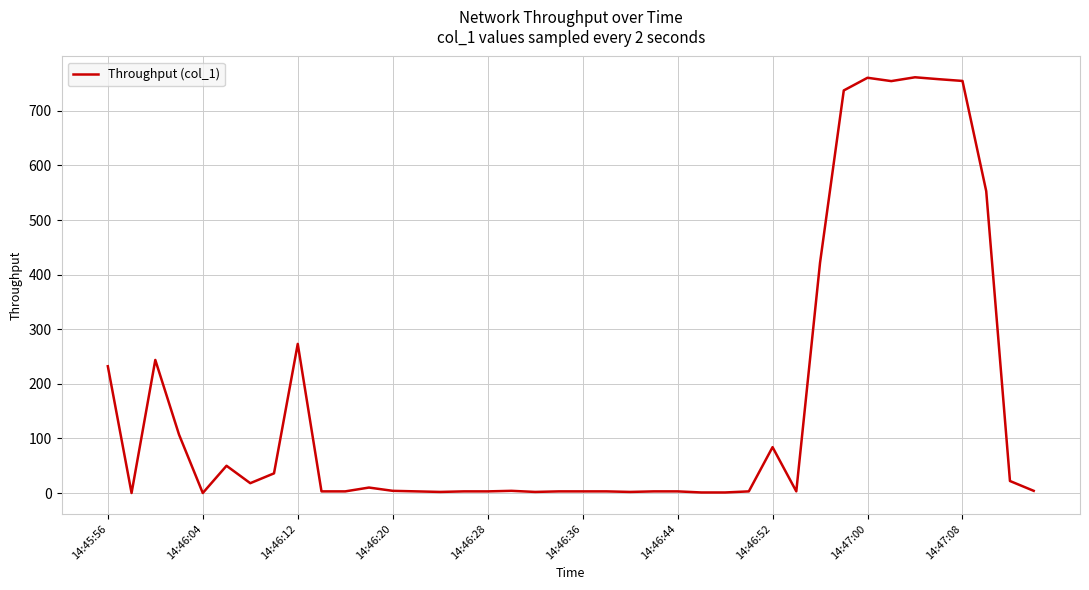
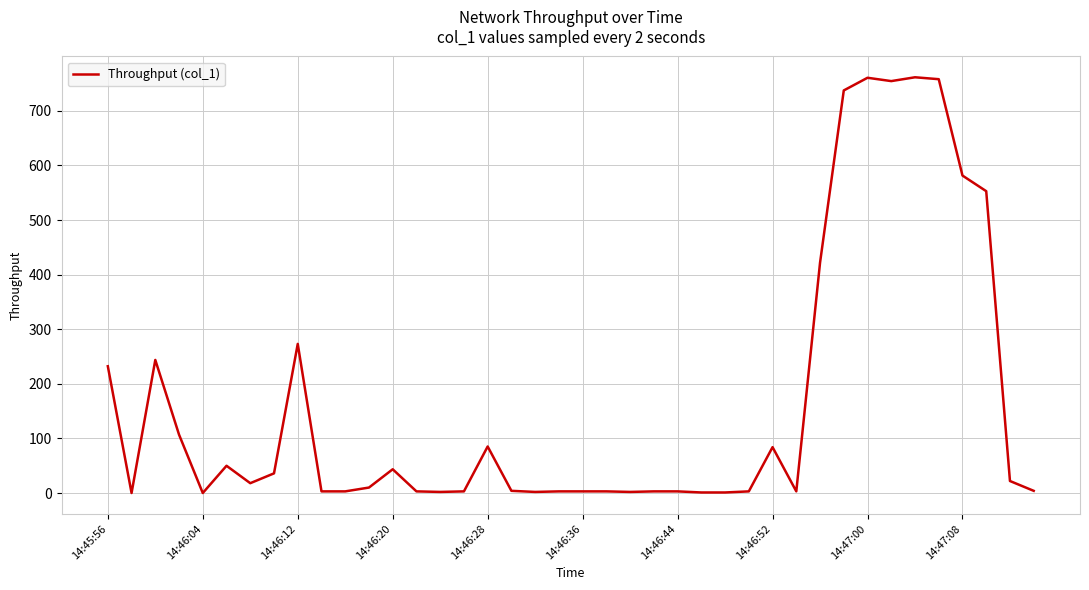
  {
    "14:45:56": 230,
    "14:46:04": 0,
    "14:46:12": 270,
-   "14:46:20": 0,
-   "14:46:28": 0,
+   "14:46:20": 40,
+   "14:46:28": 90,
    "14:46:36": 0,
    "14:46:44": 0,
    "14:46:52": 80,
    "14:47:00": 760,
-   "14:47:08": 750
+   "14:47:08": 580
  }
